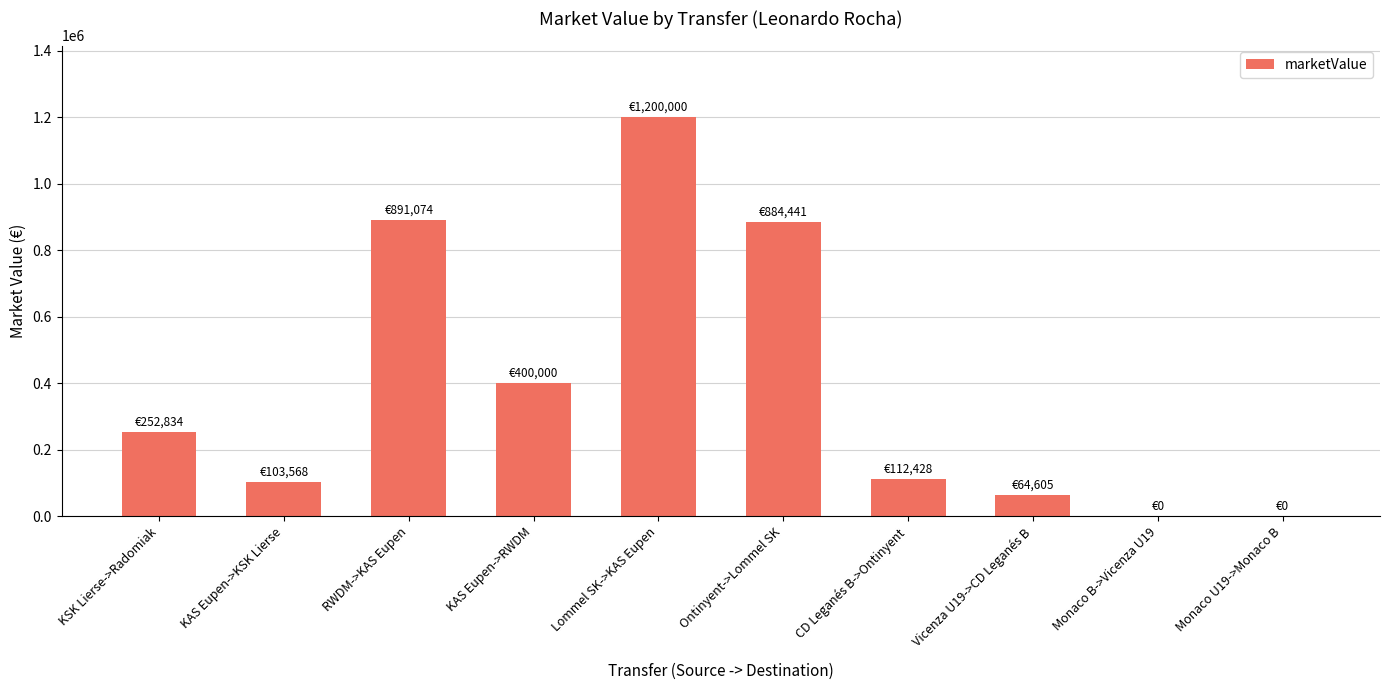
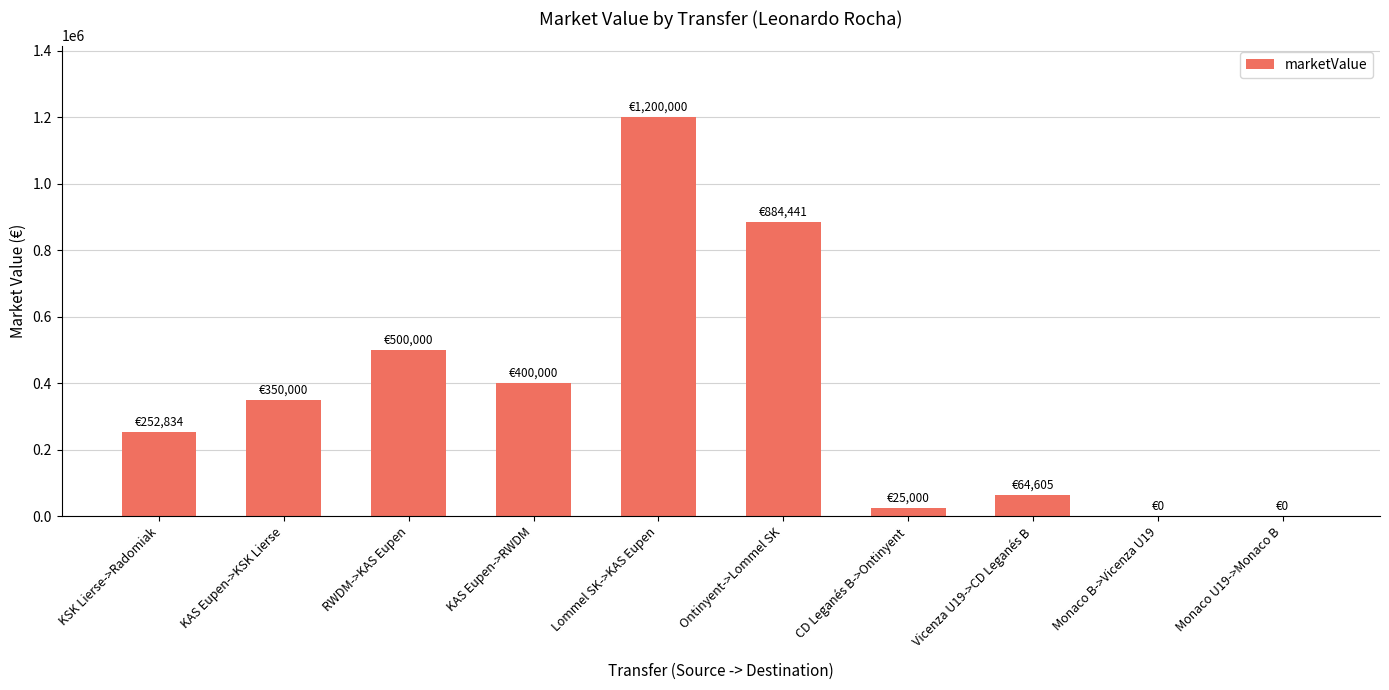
  {
    "KSK Lierse->Radomiak": "€252,834",
-   "KAS Eupen->KSK Lierse": "€103,568",
-   "RWDM->KAS Eupen": "€891,074",
+   "KAS Eupen->KSK Lierse": "€350,000",
+   "RWDM->KAS Eupen": "€500,000",
    "KAS Eupen->RWDM": "€400,000",
    "Lommel SK->KAS Eupen": "€1,200,000",
    "Ontinyent->Lommel SK": "€884,441",
-   "CD Leganés B->Ontinyent": "€112,428",
+   "CD Leganés B->Ontinyent": "€25,000",
    "Vicenza U19->CD Leganés B": "€64,605",
    "Monaco B->Vicenza U19": "€0",
    "Monaco U19->Monaco B": "€0"
  }
